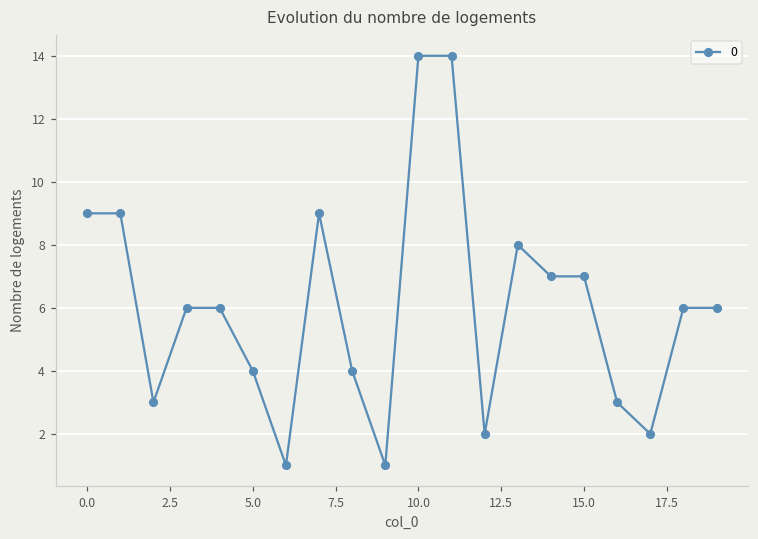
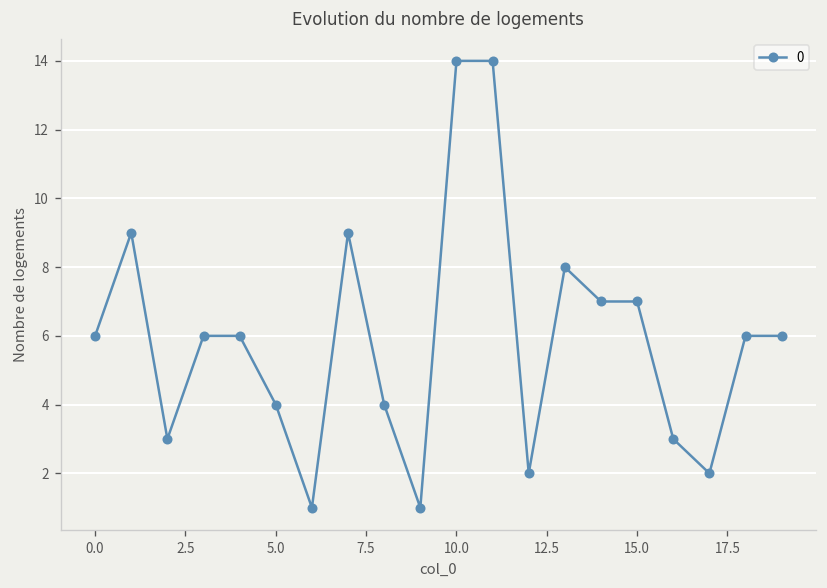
  {
-   "0.0": 9,
+   "0.0": 6,
    "5.0": 4,
    "10.0": 14,
    "15.0": 7
  }
